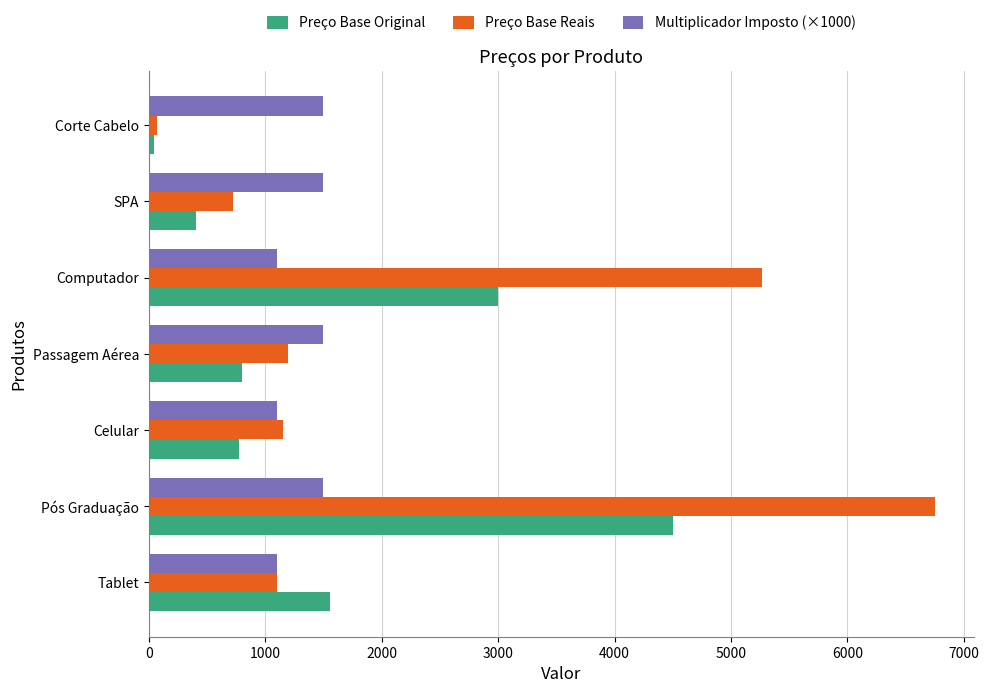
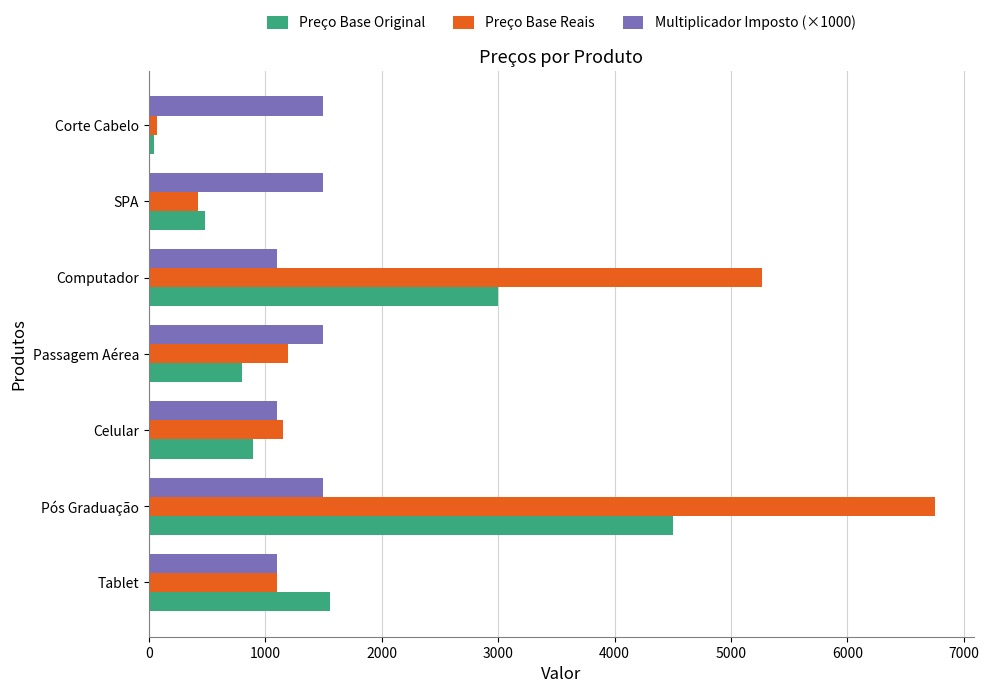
  {
    "Preço Base Original": {
      "Corte Cabelo": 50,
-     "SPA": 410,
+     "SPA": 480,
      "Computador": 3000,
      "Passagem Aérea": 800,
-     "Celular": 780,
+     "Celular": 900,
      "Pós Graduação": 4500,
      "Tablet": 1560
    },
    "Preço Base Reais": {
      "Corte Cabelo": 80,
-     "SPA": 720,
+     "SPA": 420,
      "Computador": 5260,
      "Passagem Aérea": 1200,
      "Celular": 1150,
      "Pós Graduação": 6750,
      "Tablet": 1100
    },
    "Multiplicador Imposto (×1000)": {
      "Corte Cabelo": 1500,
      "SPA": 1500,
      "Computador": 1100,
      "Passagem Aérea": 1500,
      "Celular": 1100,
      "Pós Graduação": 1500,
      "Tablet": 1100
    }
  }
